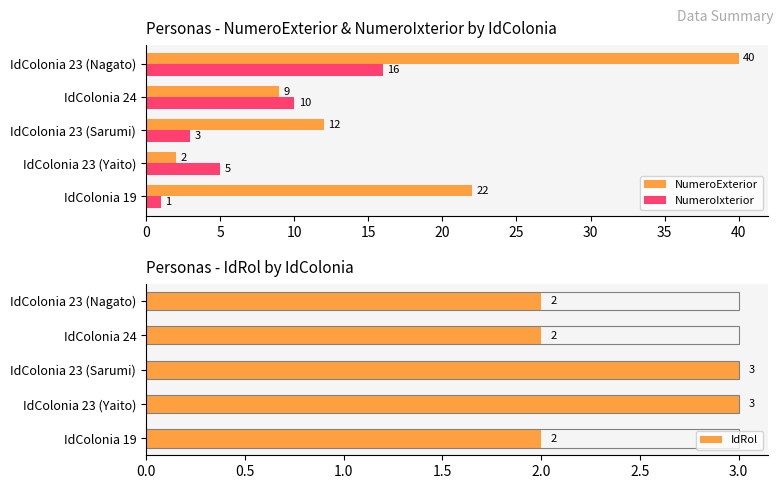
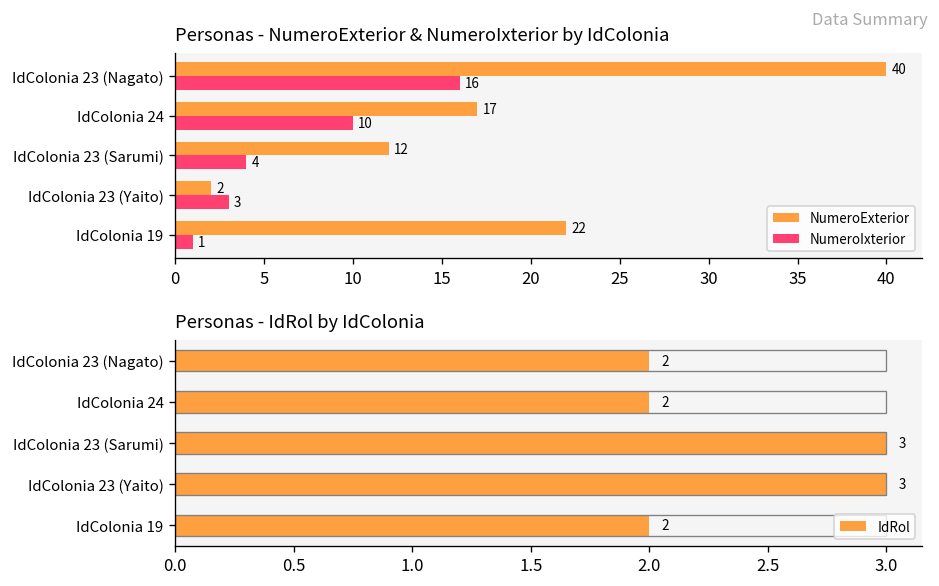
  {
    "Personas - NumeroExterior & NumeroIxterior by IdColonia": {
      "NumeroExterior": {
        "IdColonia 23 (Nagato)": 40,
-       "IdColonia 24": 9,
+       "IdColonia 24": 17,
        "IdColonia 23 (Sarumi)": 12,
        "IdColonia 23 (Yaito)": 2,
        "IdColonia 19": 22
      },
      "NumeroIxterior": {
        "IdColonia 23 (Nagato)": 16,
        "IdColonia 24": 10,
-       "IdColonia 23 (Sarumi)": 3,
-       "IdColonia 23 (Yaito)": 5,
+       "IdColonia 23 (Sarumi)": 4,
+       "IdColonia 23 (Yaito)": 3,
        "IdColonia 19": 1
      }
    },
    "Personas - IdRol by IdColonia": {
      "IdRol": {
        "IdColonia 23 (Sarumi)": 3,
        "IdColonia 23 (Yaito)": 3
      }
    }
  }
